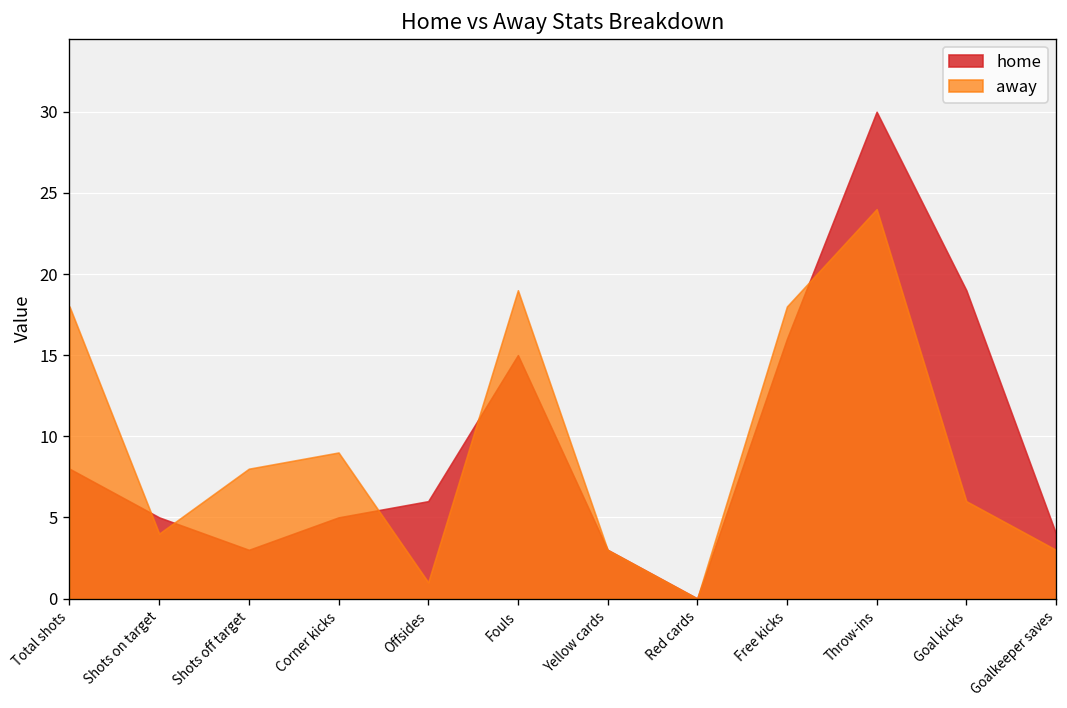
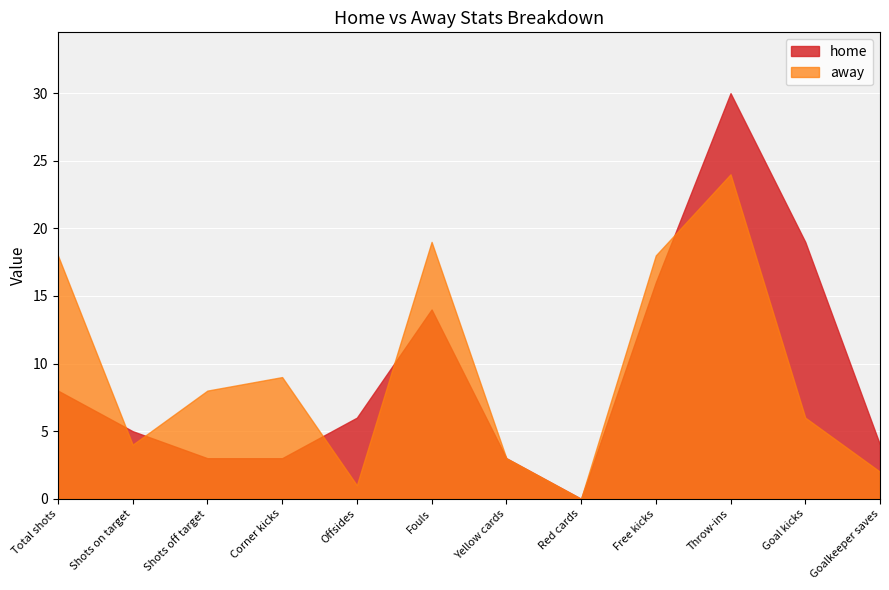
  {
    "home": {
      "Total shots": 8,
      "Shots on target": 5,
      "Shots off target": 3,
-     "Corner kicks": 5,
+     "Corner kicks": 3,
      "Offsides": 6,
-     "Fouls": 15,
+     "Fouls": 14,
      "Free kicks": 16,
      "Throw-ins": 30,
      "Goal kicks": 19,
      "Goalkeeper saves": 4
    },
    "away": {
      "Total shots": 18,
      "Shots on target": 4,
      "Shots off target": 8,
      "Corner kicks": 9,
      "Offsides": 1,
      "Fouls": 19,
      "Free kicks": 18,
      "Throw-ins": 24,
      "Goal kicks": 6,
-     "Goalkeeper saves": 3
+     "Goalkeeper saves": 2
    }
  }
